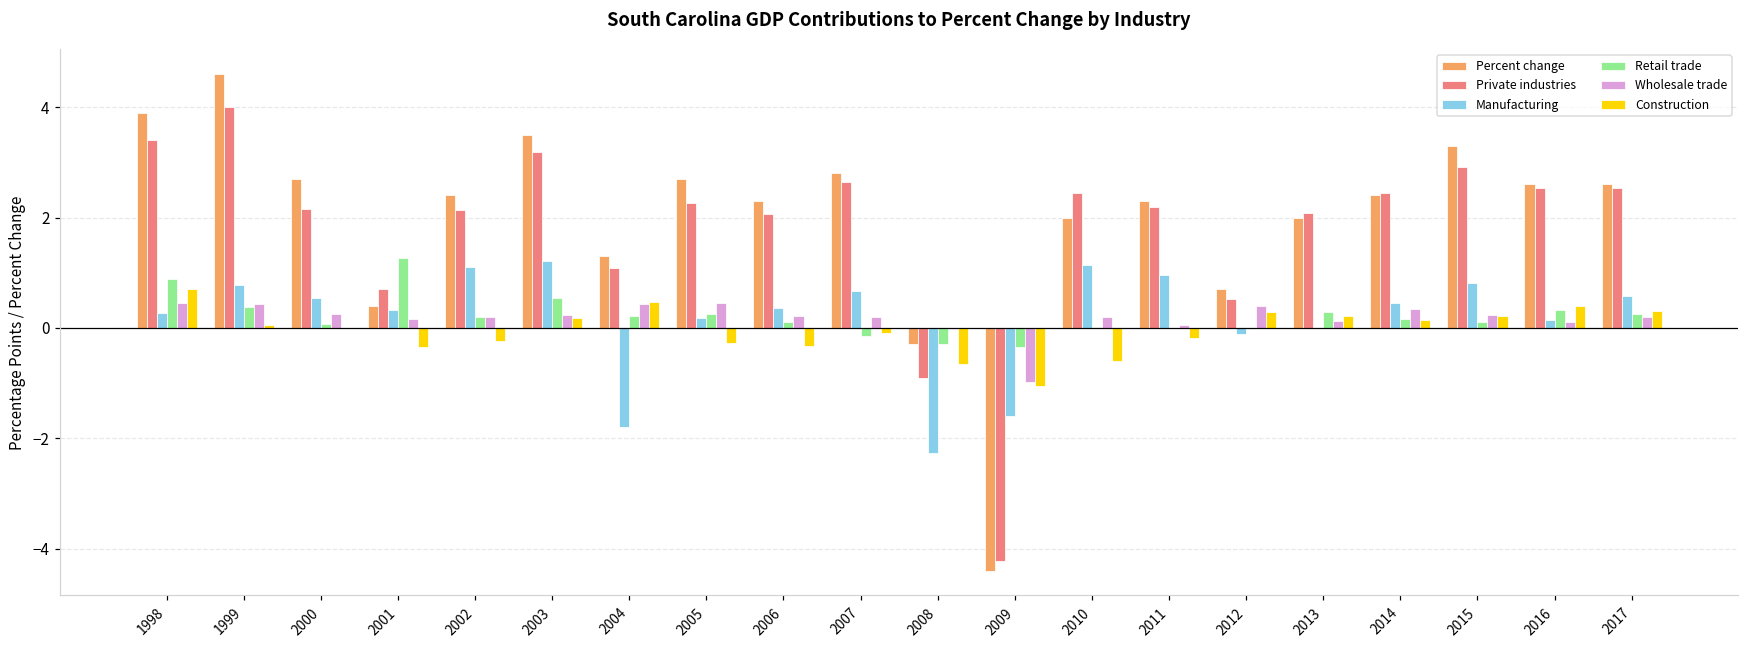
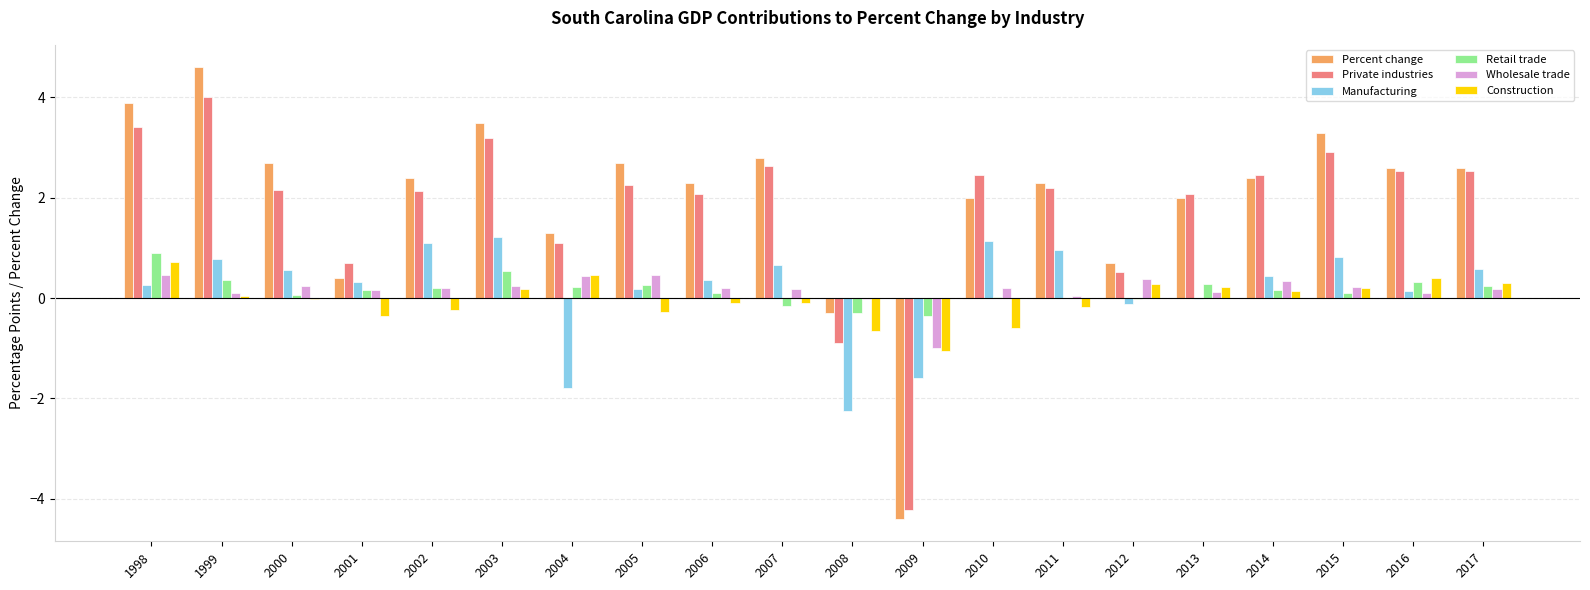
  {
    "Manufacturing": {
      "1998": 0.3,
      "1999": 0.8,
      "2000": 0.6,
      "2001": 0.3,
      "2002": 1.1,
      "2003": 1.2,
      "2004": -1.8,
      "2005": 0.2,
      "2006": 0.4,
      "2007": 0.7,
      "2008": -2.3,
      "2009": -1.6,
      "2010": 1.1,
      "2011": 1.0,
      "2012": -0.1,
      "2014": 0.5,
      "2015": 0.8,
      "2016": 0.1,
      "2017": 0.6
    },
    "Retail trade": {
      "1998": 0.9,
      "1999": 0.4,
      "2000": 0.1,
-     "2001": 1.3,
+     "2001": 0.2,
      "2002": 0.2,
      "2003": 0.5,
      "2004": 0.2,
      "2005": 0.3,
      "2006": 0.1,
      "2007": -0.2,
      "2008": -0.3,
      "2009": -0.4,
      "2011": 0.0,
      "2013": 0.3,
      "2014": 0.2,
      "2015": 0.1,
      "2016": 0.3,
      "2017": 0.3
    },
    "Wholesale trade": {
      "1998": 0.5,
-     "1999": 0.4,
+     "1999": 0.1,
      "2000": 0.3,
      "2001": 0.2,
      "2002": 0.2,
      "2003": 0.2,
      "2004": 0.4,
      "2005": 0.5,
      "2006": 0.2,
      "2007": 0.2,
      "2009": -1.0,
      "2010": 0.2,
      "2011": 0.1,
      "2012": 0.4,
      "2013": 0.1,
      "2014": 0.4,
      "2015": 0.2,
      "2016": 0.1,
      "2017": 0.2
    },
    "Construction": {
      "1998": 0.7,
      "1999": 0.1,
      "2001": -0.4,
      "2002": -0.2,
      "2003": 0.2,
      "2004": 0.5,
      "2005": -0.3,
-     "2006": -0.3,
+     "2006": -0.1,
      "2007": -0.1,
      "2008": -0.7,
      "2009": -1.1,
      "2010": -0.6,
      "2011": -0.2,
      "2012": 0.3,
      "2013": 0.2,
      "2014": 0.1,
      "2015": 0.2,
      "2016": 0.4,
      "2017": 0.3
    }
  }
